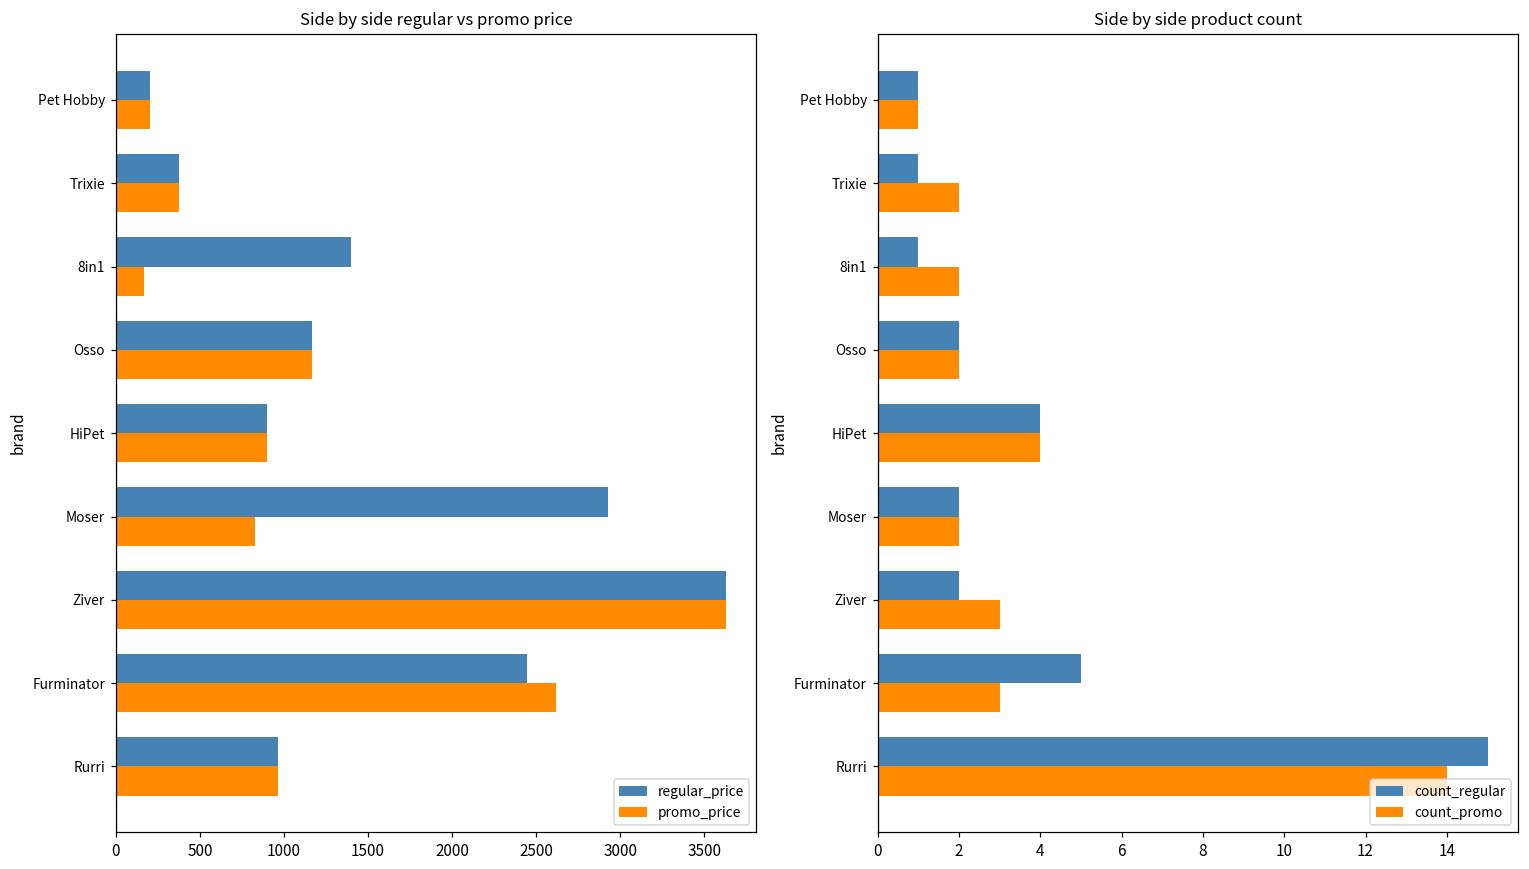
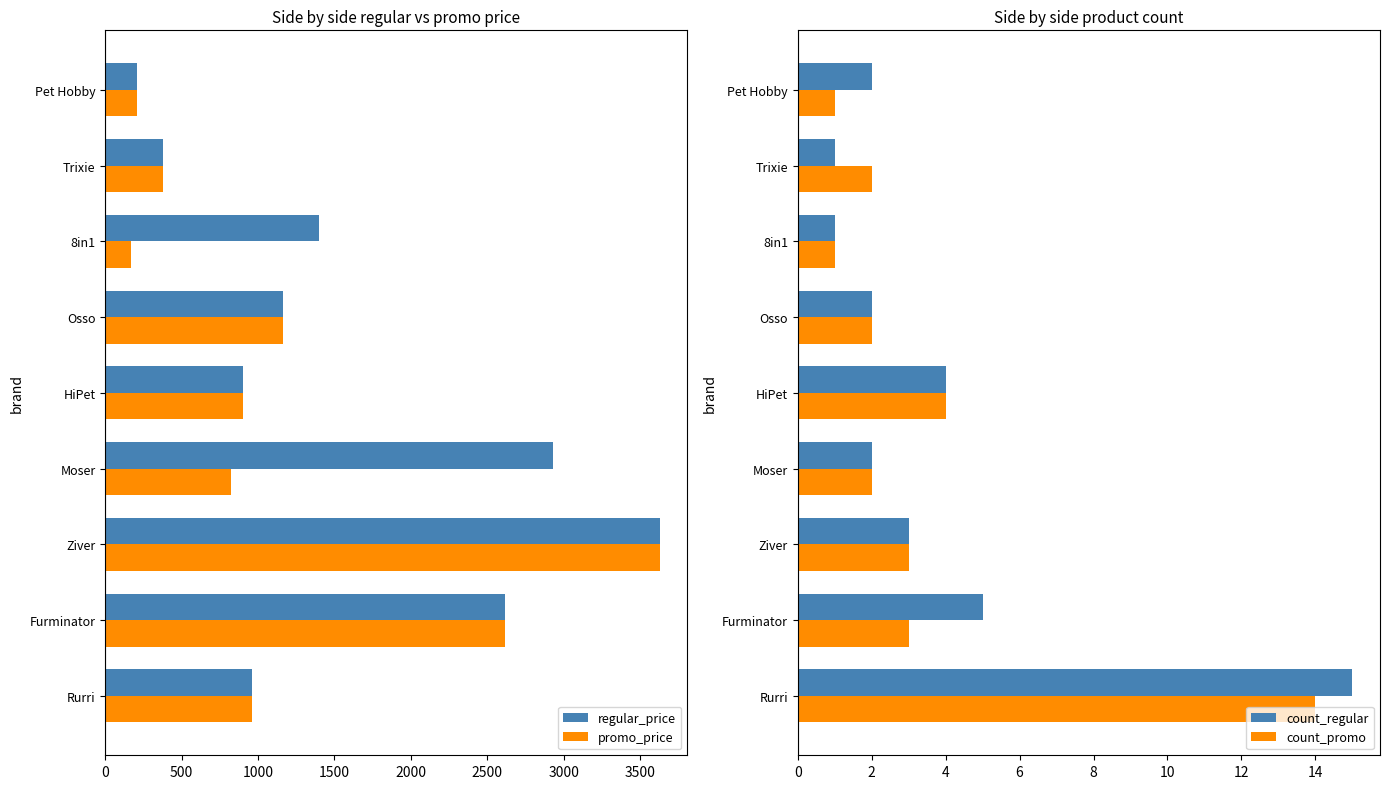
  {
    "Side by side regular vs promo price": {
      "regular_price": {
        "Pet Hobby": 210,
        "Trixie": 380,
        "8in1": 1400,
        "Osso": 1170,
        "HiPet": 900,
        "Moser": 2930,
        "Ziver": 3630,
-       "Furminator": 2450,
+       "Furminator": 2620,
        "Rurri": 960
      },
      "promo_price": {
        "Pet Hobby": 210,
        "Trixie": 380,
        "8in1": 170,
        "Osso": 1170,
        "HiPet": 900,
        "Moser": 830,
        "Ziver": 3630,
        "Furminator": 2620,
        "Rurri": 960
      }
    },
    "Side by side product count": {
      "count_regular": {
-       "Pet Hobby": 1,
+       "Pet Hobby": 2,
        "Trixie": 1,
        "8in1": 1,
        "Osso": 2,
        "HiPet": 4,
        "Moser": 2,
-       "Ziver": 2,
+       "Ziver": 3,
        "Furminator": 5,
        "Rurri": 15
      },
      "count_promo": {
        "Pet Hobby": 1,
        "Trixie": 2,
-       "8in1": 2,
+       "8in1": 1,
        "Osso": 2,
        "HiPet": 4,
        "Moser": 2,
        "Ziver": 3,
        "Furminator": 3
      }
    }
  }
